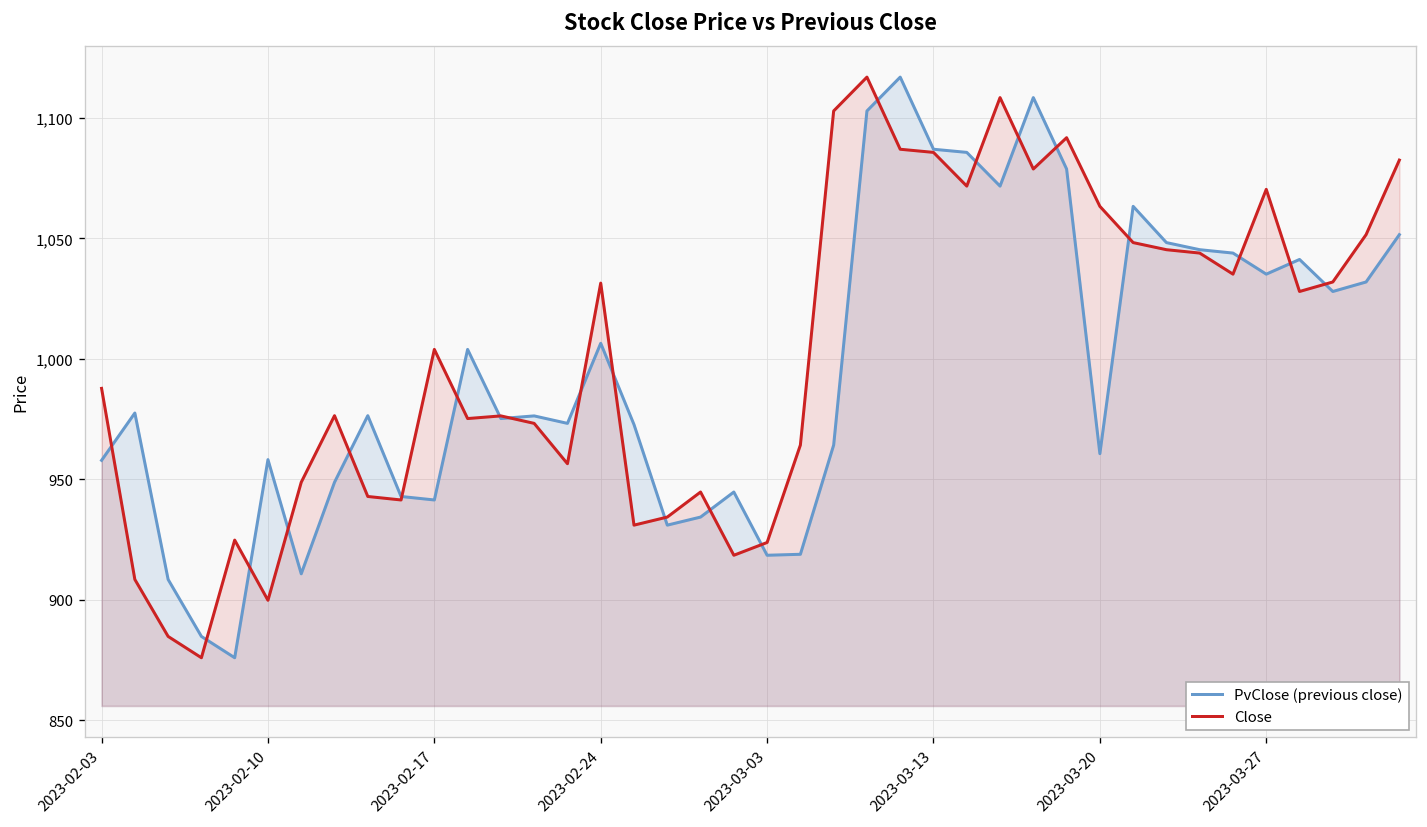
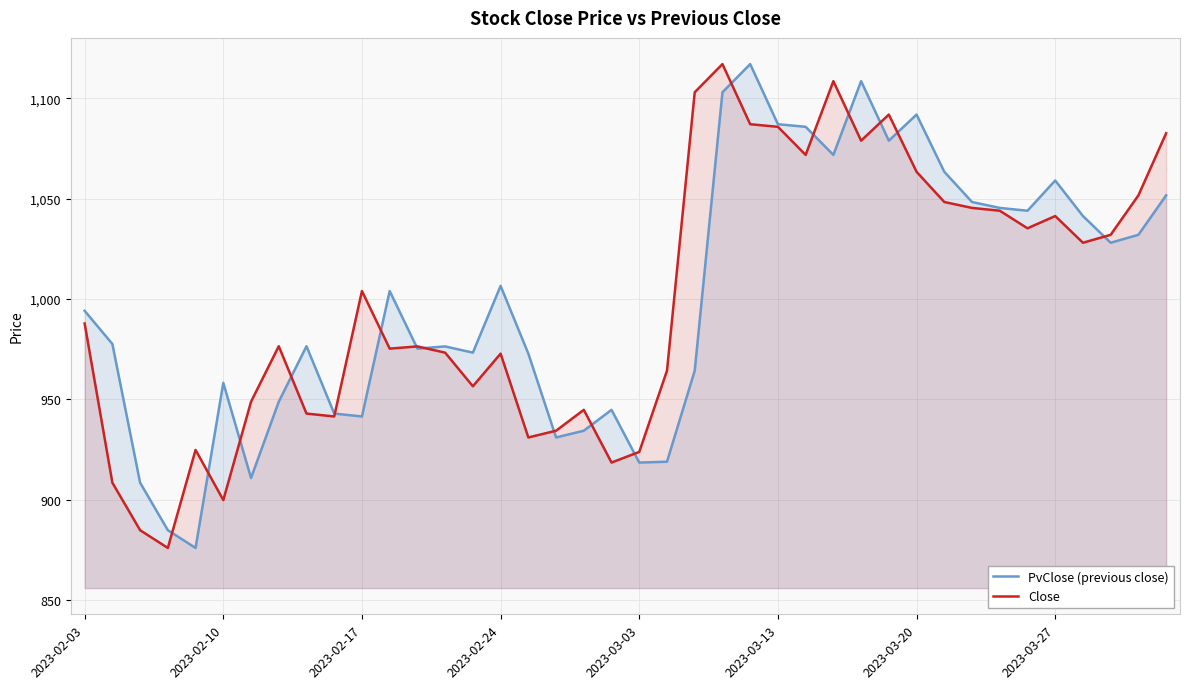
  {
    "PvClose (previous close)": {
-     "2023-02-03": "958",
+     "2023-02-03": "994",
      "2023-02-10": "958",
      "2023-02-17": "941",
      "2023-02-24": "1,007",
      "2023-03-03": "919",
      "2023-03-13": "1,087",
-     "2023-03-20": "961",
-     "2023-03-27": "1,035"
+     "2023-03-20": "1,092",
+     "2023-03-27": "1,059"
    },
    "Close": {
      "2023-02-03": "988",
      "2023-02-10": "900",
      "2023-02-17": "1,004",
-     "2023-02-24": "1,031",
+     "2023-02-24": "973",
      "2023-03-03": "924",
      "2023-03-13": "1,086",
      "2023-03-20": "1,063",
-     "2023-03-27": "1,070"
+     "2023-03-27": "1,041"
    }
  }
